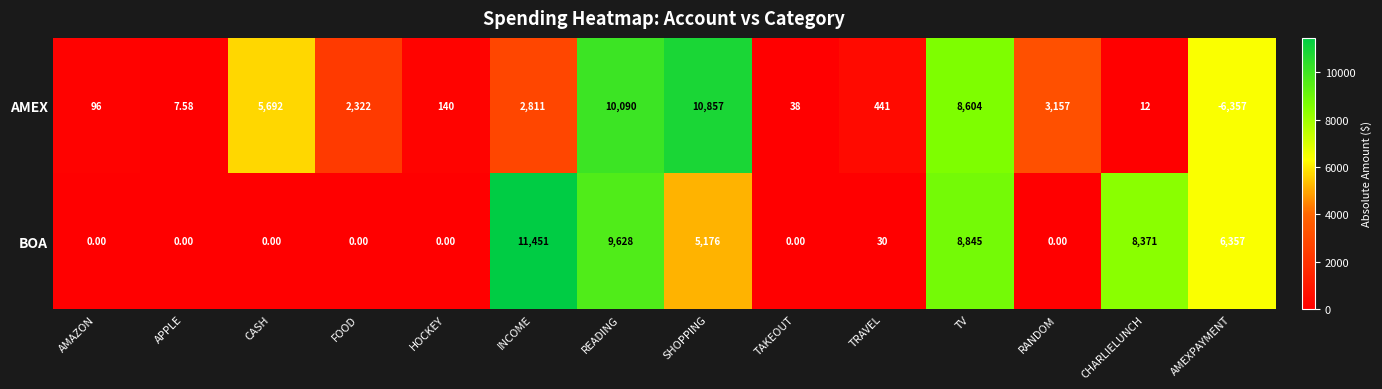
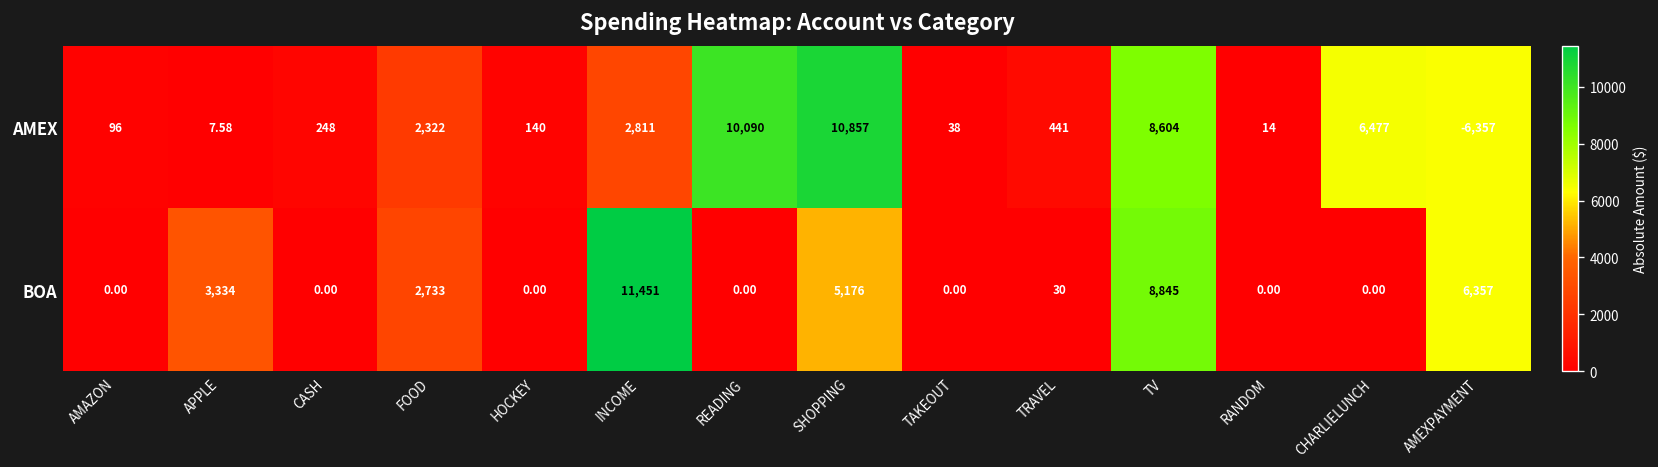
  {
    "AMEX": {
      "AMAZON": "96",
      "APPLE": "7.58",
-     "CASH": "5,692",
+     "CASH": "248",
      "FOOD": "2,322",
      "HOCKEY": "140",
      "INCOME": "2,811",
      "READING": "10,090",
      "SHOPPING": "10,857",
      "TAKEOUT": "38",
      "TRAVEL": "441",
      "TV": "8,604",
-     "RANDOM": "3,157",
-     "CHARLIELUNCH": "12",
+     "RANDOM": "14",
+     "CHARLIELUNCH": "6,477",
      "AMEXPAYMENT": "-6,357"
    },
    "BOA": {
      "AMAZON": "0.00",
-     "APPLE": "0.00",
+     "APPLE": "3,334",
      "CASH": "0.00",
-     "FOOD": "0.00",
+     "FOOD": "2,733",
      "HOCKEY": "0.00",
      "INCOME": "11,451",
-     "READING": "9,628",
+     "READING": "0.00",
      "SHOPPING": "5,176",
      "TAKEOUT": "0.00",
      "TRAVEL": "30",
      "TV": "8,845",
      "RANDOM": "0.00",
-     "CHARLIELUNCH": "8,371",
+     "CHARLIELUNCH": "0.00",
      "AMEXPAYMENT": "6,357"
    }
  }
